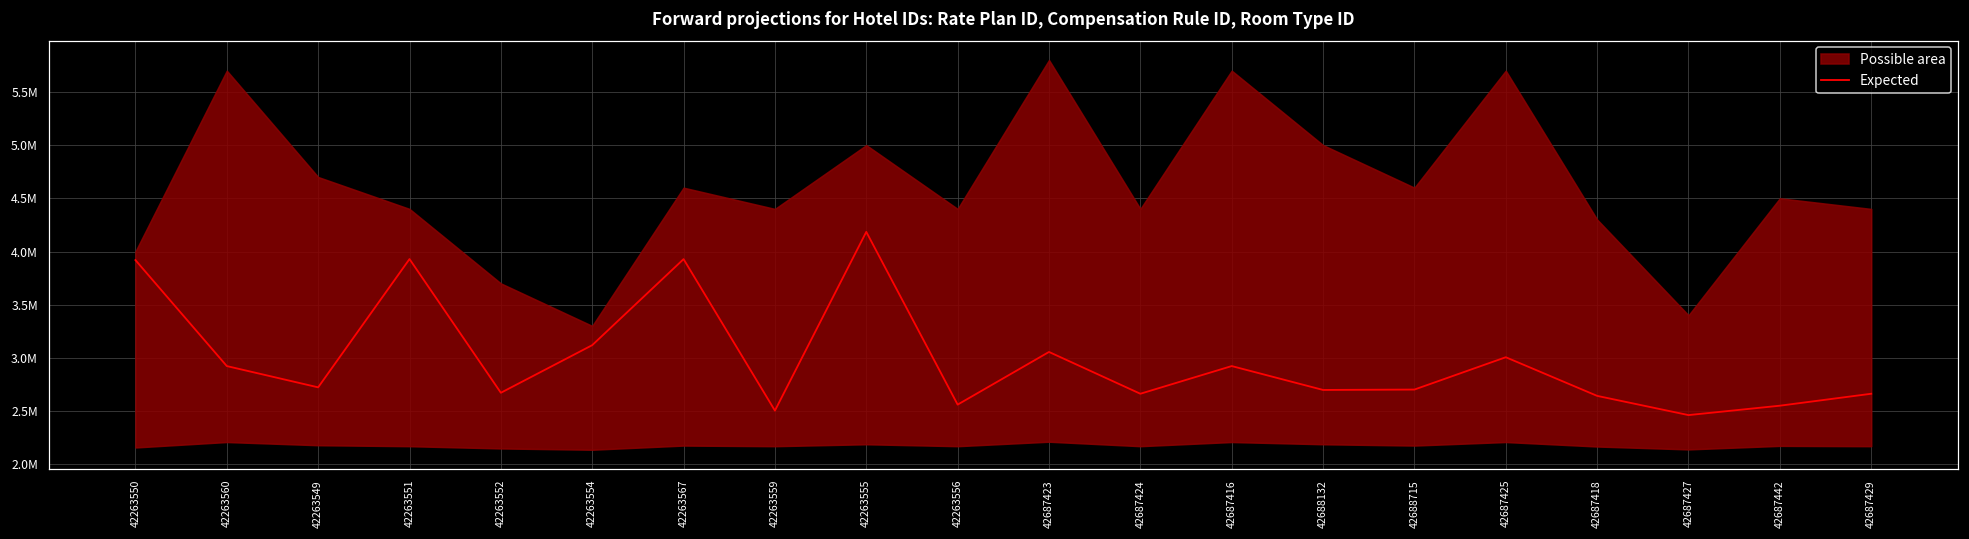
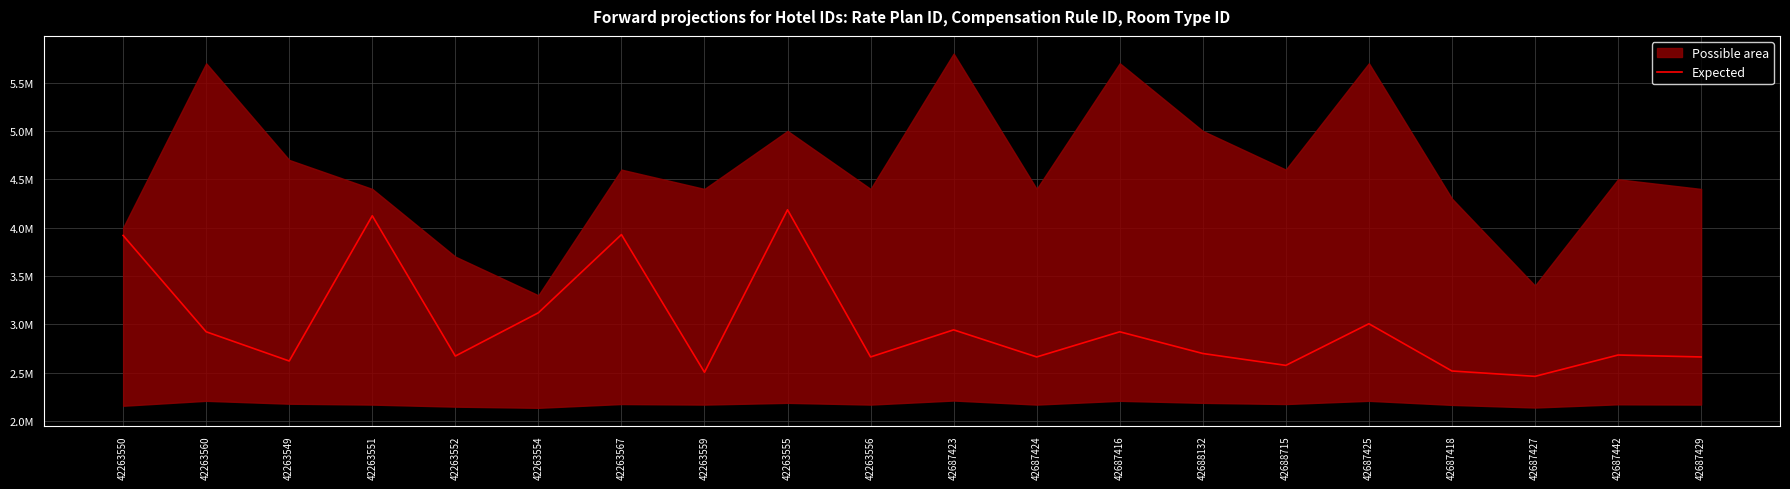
  {
    "Expected": {
      "42263550": 3900000,
      "42263560": 2900000,
-     "42263549": 2700000,
-     "42263551": 3900000,
+     "42263549": 2600000,
+     "42263551": 4100000,
      "42263552": 2700000,
      "42263554": 3100000,
      "42263567": 3900000,
      "42263559": 2500000,
      "42263555": 4200000,
-     "42263556": 2600000,
-     "42687423": 3100000,
+     "42263556": 2700000,
+     "42687423": 2900000,
      "42687424": 2700000,
      "42687416": 2900000,
      "42688132": 2700000,
-     "42688715": 2700000,
+     "42688715": 2600000,
      "42687425": 3000000,
-     "42687418": 2600000,
+     "42687418": 2500000,
      "42687427": 2500000,
-     "42687442": 2600000,
+     "42687442": 2700000,
      "42687429": 2700000
    }
  }
